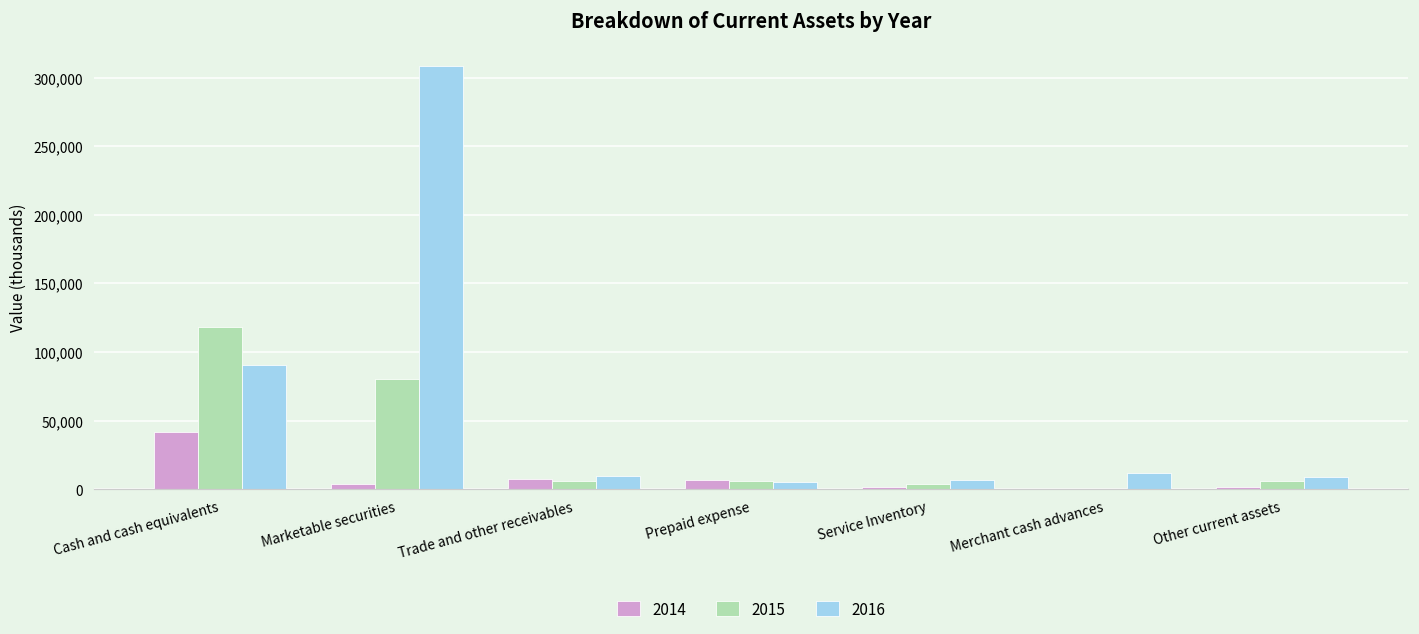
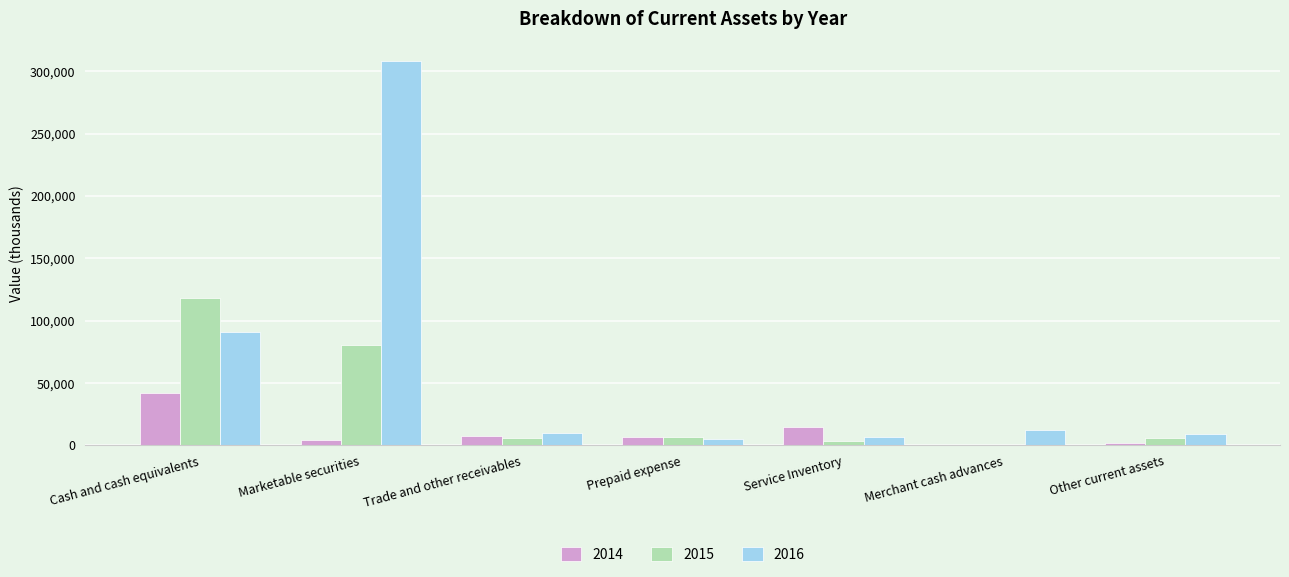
  {
    "2014": {
      "Cash and cash equivalents": "42,000",
      "Marketable securities": "4,000",
      "Trade and other receivables": "7,000",
      "Prepaid expense": "7,000",
-     "Service Inventory": "2,000",
+     "Service Inventory": "15,000",
      "Merchant cash advances": "0"
    },
    "2015": {
      "Cash and cash equivalents": "118,000",
      "Marketable securities": "80,000",
      "Trade and other receivables": "6,000",
      "Prepaid expense": "6,000",
      "Service Inventory": "4,000",
      "Merchant cash advances": "0",
      "Other current assets": "6,000"
    },
    "2016": {
      "Cash and cash equivalents": "91,000",
      "Marketable securities": "308,000",
      "Trade and other receivables": "10,000",
      "Prepaid expense": "5,000",
      "Service Inventory": "7,000",
      "Merchant cash advances": "12,000",
      "Other current assets": "9,000"
    }
  }
